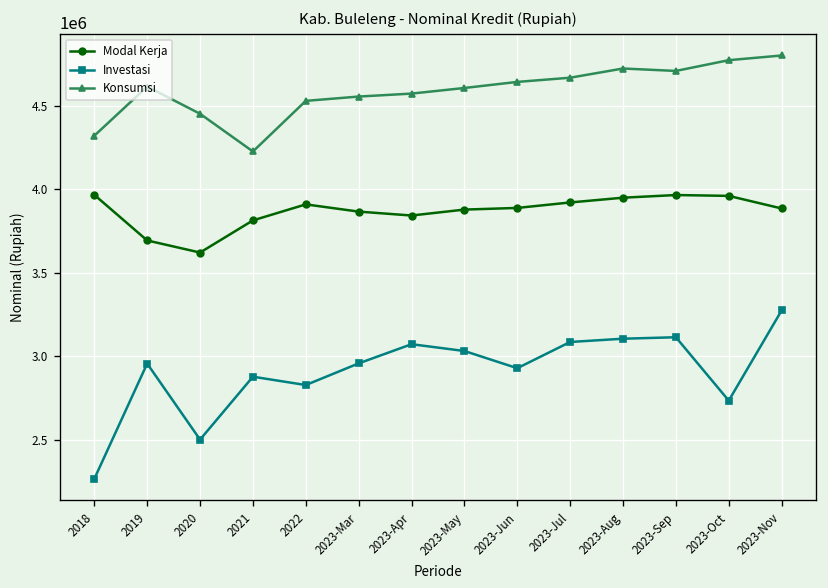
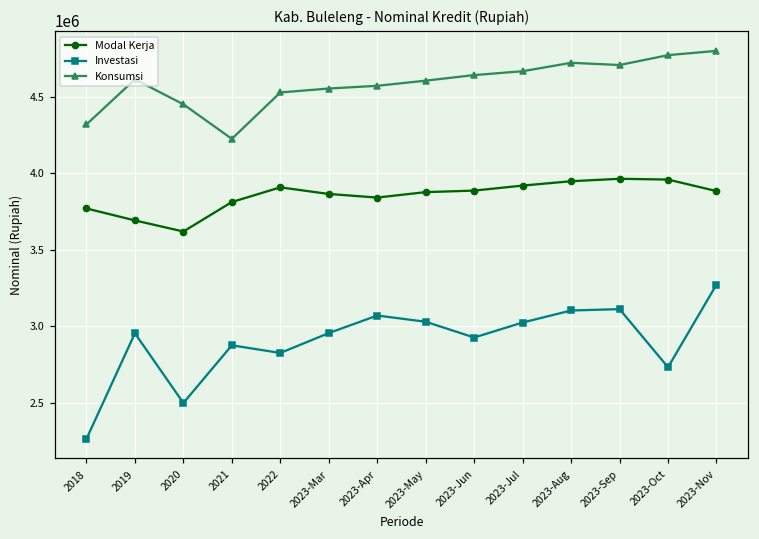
  {
    "Modal Kerja": {
-     "2018": 3970000,
+     "2018": 3770000,
      "2019": 3690000,
      "2020": 3620000,
      "2021": 3810000,
      "2022": 3910000,
      "2023-Mar": 3870000,
      "2023-Apr": 3840000,
      "2023-May": 3880000,
      "2023-Jun": 3890000,
      "2023-Jul": 3920000,
      "2023-Aug": 3950000,
      "2023-Sep": 3960000,
      "2023-Oct": 3960000,
      "2023-Nov": 3880000
    },
    "Investasi": {
      "2018": 2260000,
      "2019": 2960000,
      "2020": 2500000,
      "2021": 2880000,
      "2022": 2830000,
      "2023-Mar": 2960000,
      "2023-Apr": 3070000,
      "2023-May": 3030000,
      "2023-Jun": 2930000,
-     "2023-Jul": 3080000,
+     "2023-Jul": 3030000,
      "2023-Aug": 3100000,
      "2023-Sep": 3110000,
      "2023-Oct": 2730000,
      "2023-Nov": 3270000
    },
    "Konsumsi": {
      "2018": 4320000,
      "2020": 4450000,
      "2021": 4230000,
      "2022": 4530000,
      "2023-Mar": 4550000,
      "2023-Apr": 4570000,
      "2023-May": 4610000,
      "2023-Jun": 4640000,
      "2023-Jul": 4670000,
      "2023-Aug": 4720000,
      "2023-Sep": 4710000,
      "2023-Oct": 4770000,
      "2023-Nov": 4800000
    }
  }
